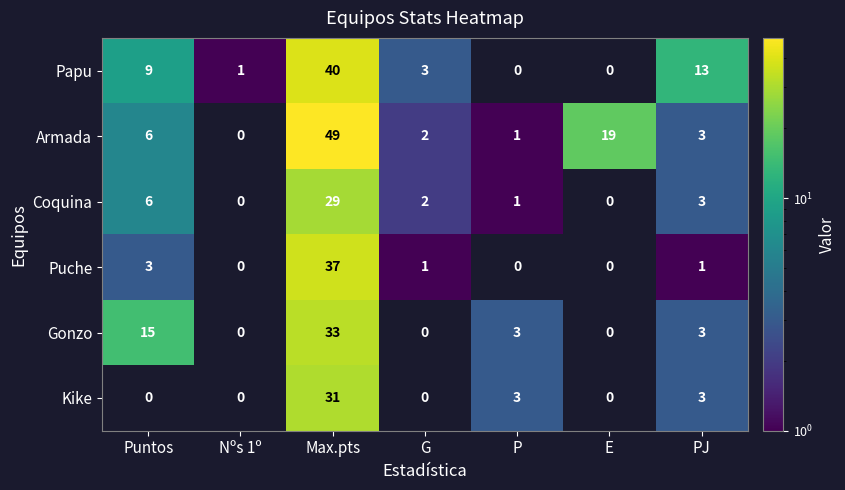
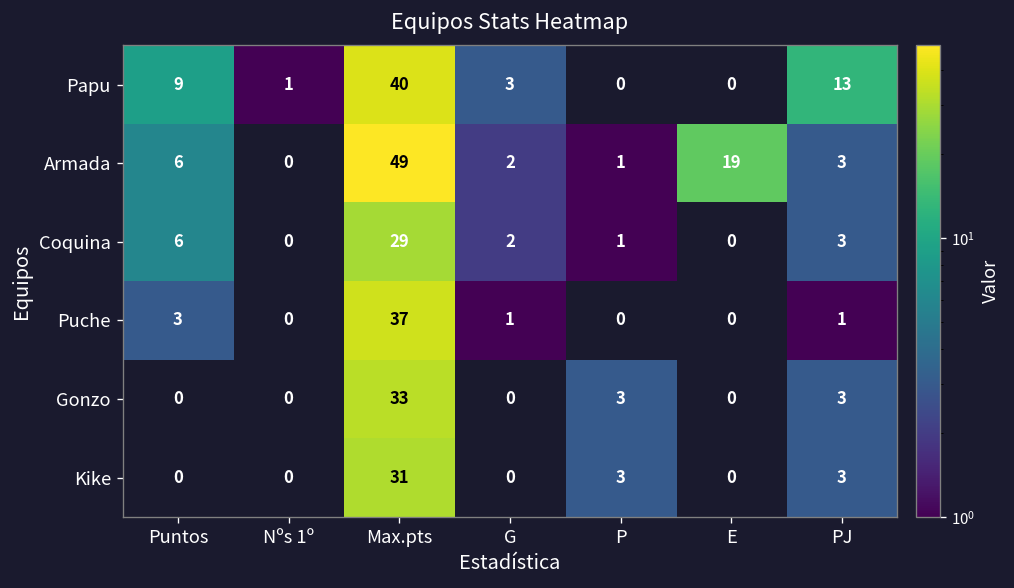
  {
    "Papu": {
      "Puntos": 9,
      "Nºs 1º": 1,
      "Max.pts": 40,
      "G": 3,
      "P": 0,
      "E": 0,
      "PJ": 13
    },
    "Armada": {
      "Puntos": 6,
      "Nºs 1º": 0,
      "Max.pts": 49,
      "G": 2,
      "P": 1,
      "E": 19,
      "PJ": 3
    },
    "Coquina": {
      "Puntos": 6,
      "Nºs 1º": 0,
      "Max.pts": 29,
      "G": 2,
      "P": 1,
      "E": 0,
      "PJ": 3
    },
    "Puche": {
      "Puntos": 3,
      "Nºs 1º": 0,
      "Max.pts": 37,
      "G": 1,
      "P": 0,
      "E": 0,
      "PJ": 1
    },
    "Gonzo": {
-     "Puntos": 15,
+     "Puntos": 0,
      "Nºs 1º": 0,
      "Max.pts": 33,
      "G": 0,
      "P": 3,
      "E": 0,
      "PJ": 3
    },
    "Kike": {
      "Puntos": 0,
      "Nºs 1º": 0,
      "Max.pts": 31,
      "G": 0,
      "P": 3,
      "E": 0,
      "PJ": 3
    }
  }
